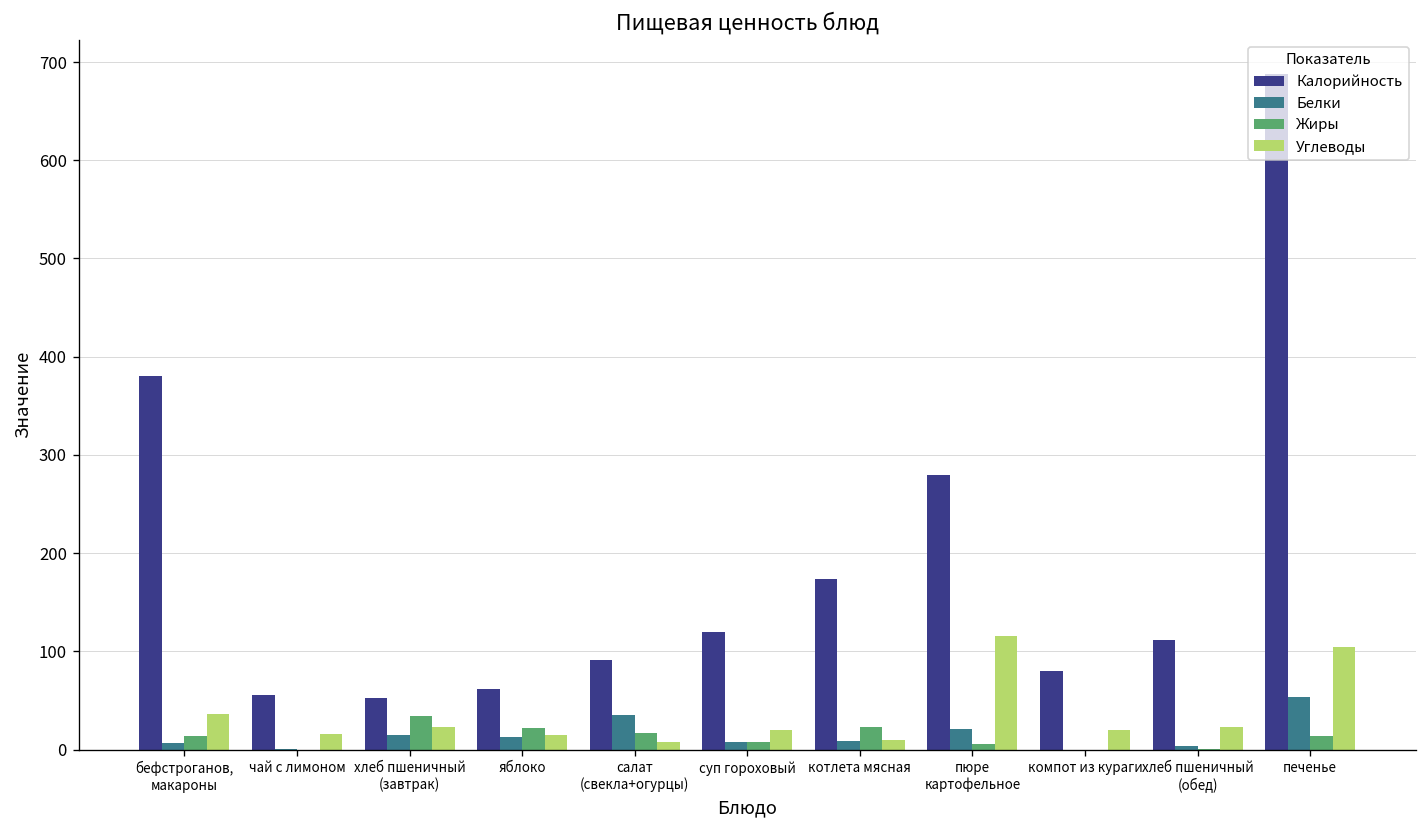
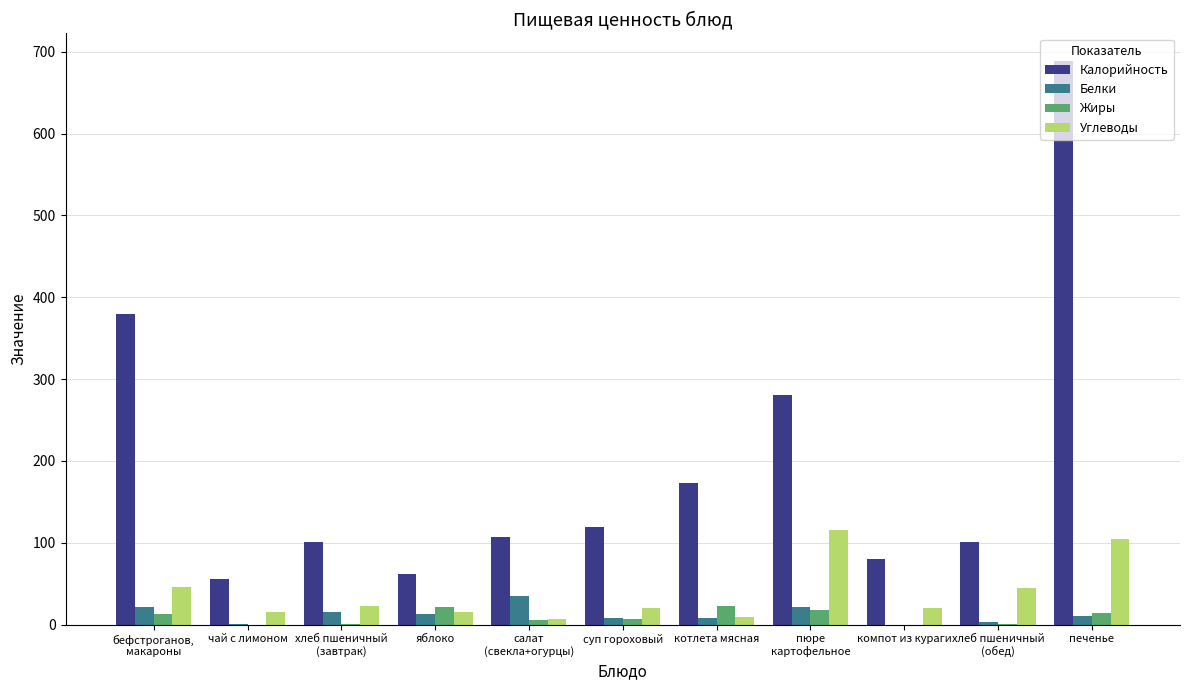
  {
    "Калорийность": {
      "бефстроганов, макароны": 380,
      "чай с лимоном": 60,
-     "хлеб пшеничный (завтрак)": 50,
+     "хлеб пшеничный (завтрак)": 100,
      "яблоко": 60,
-     "салат (свекла+огурцы)": 90,
+     "салат (свекла+огурцы)": 110,
      "суп гороховый": 120,
      "котлета мясная": 170,
      "пюре картофельное": 280,
      "компот из кураги": 80,
-     "хлеб пшеничный (обед)": 110
+     "хлеб пшеничный (обед)": 100
    },
    "Белки": {
-     "бефстроганов, макароны": 10,
+     "бефстроганов, макароны": 20,
      "хлеб пшеничный (завтрак)": 20,
      "яблоко": 10,
      "салат (свекла+огурцы)": 40,
      "суп гороховый": 10,
      "котлета мясная": 10,
      "пюре картофельное": 20,
      "компот из кураги": 0,
      "хлеб пшеничный (обед)": 0,
-     "печенье": 50
+     "печенье": 10
    },
    "Жиры": {
      "бефстроганов, макароны": 10,
      "чай с лимоном": 0,
-     "хлеб пшеничный (завтрак)": 30,
+     "хлеб пшеничный (завтрак)": 0,
      "яблоко": 20,
-     "салат (свекла+огурцы)": 20,
+     "салат (свекла+огурцы)": 10,
      "суп гороховый": 10,
      "котлета мясная": 20,
-     "пюре картофельное": 10,
+     "пюре картофельное": 20,
      "компот из кураги": 0,
      "печенье": 10
    },
    "Углеводы": {
-     "бефстроганов, макароны": 40,
+     "бефстроганов, макароны": 50,
      "чай с лимоном": 20,
      "хлеб пшеничный (завтрак)": 20,
      "яблоко": 20,
      "салат (свекла+огурцы)": 10,
      "суп гороховый": 20,
      "котлета мясная": 10,
      "пюре картофельное": 120,
      "компот из кураги": 20,
-     "хлеб пшеничный (обед)": 20,
+     "хлеб пшеничный (обед)": 40,
      "печенье": 100
    }
  }
